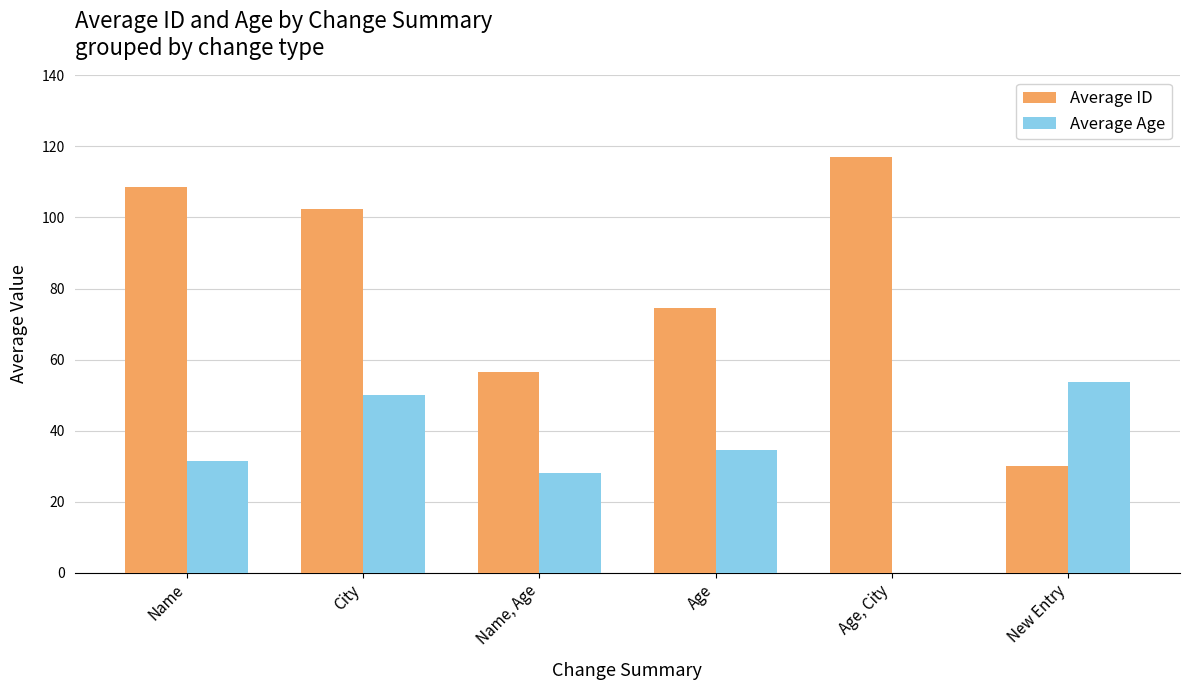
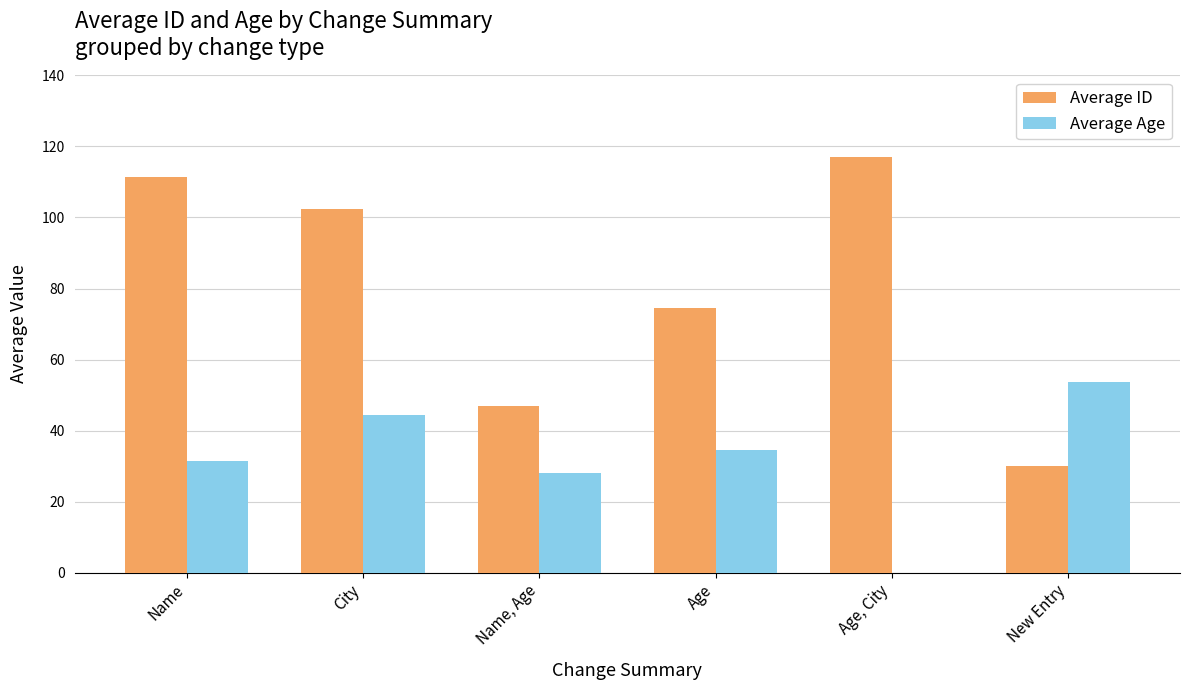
  {
    "Average ID": {
-     "Name": 109,
+     "Name": 112,
      "City": 102,
-     "Name, Age": 57,
+     "Name, Age": 47,
      "Age": 74,
      "Age, City": 117,
      "New Entry": 30
    },
    "Average Age": {
      "Name": 31,
-     "City": 50,
+     "City": 45,
      "Name, Age": 28,
      "Age": 34,
      "Age, City": 0,
      "New Entry": 54
    }
  }
